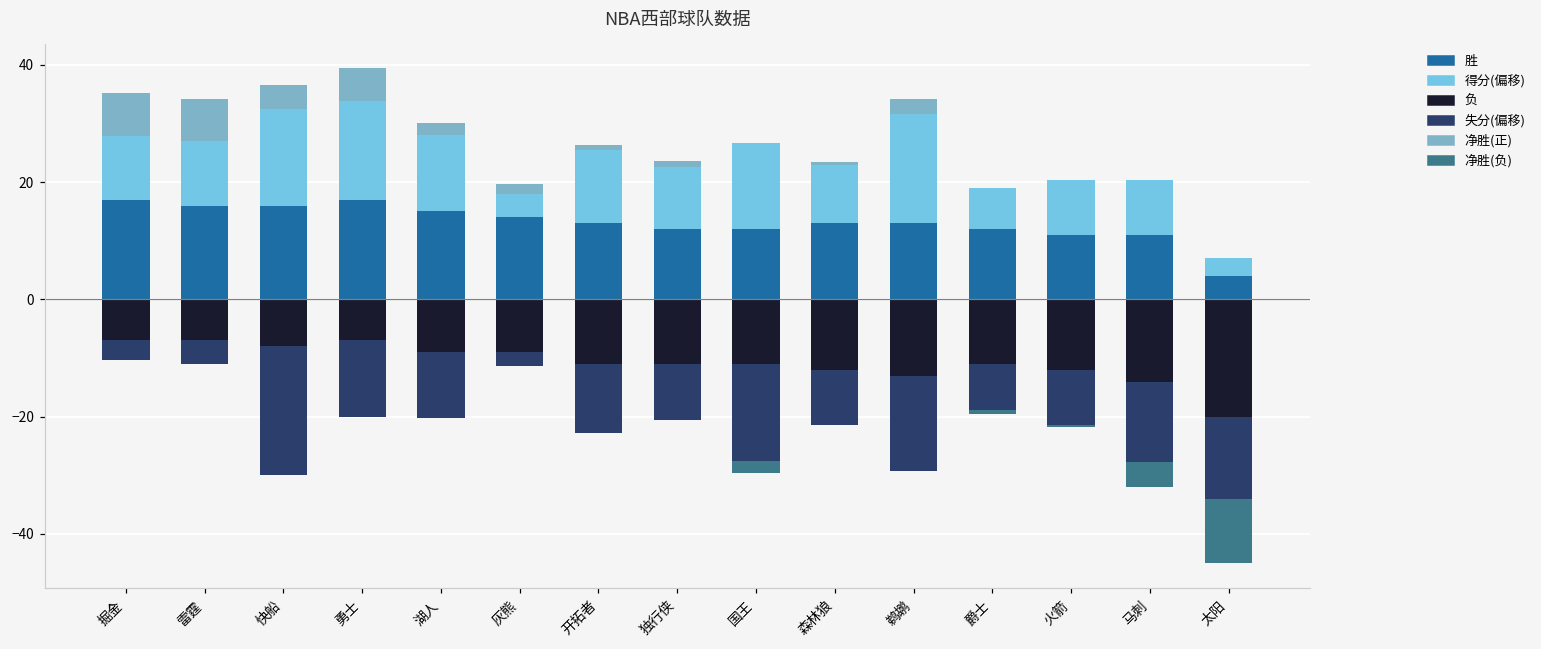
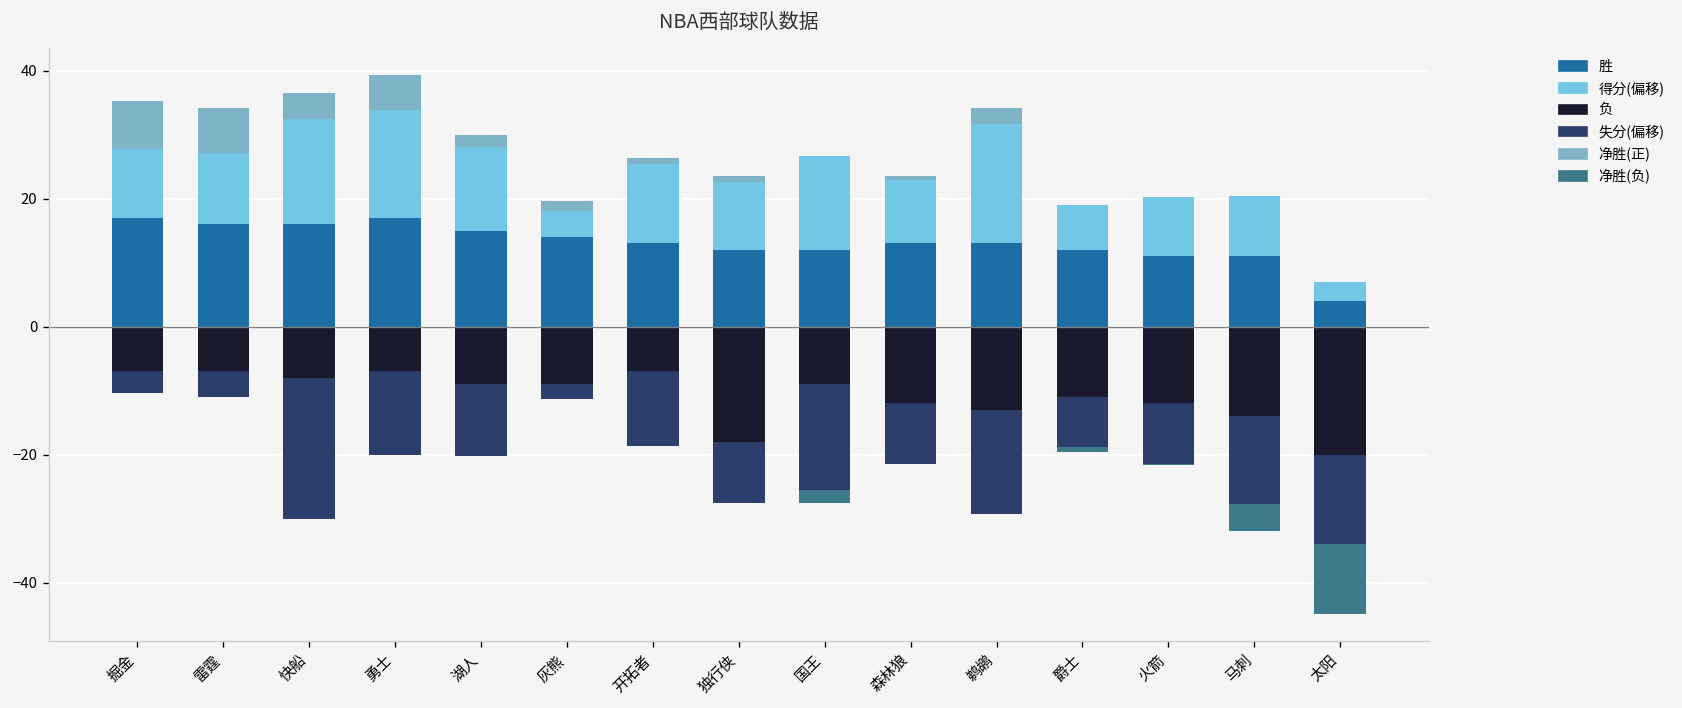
  {
    "负": {
      "掘金": -7,
      "雷霆": -7,
      "快船": -8,
      "勇士": -7,
      "湖人": -9,
      "灰熊": -9,
-     "开拓者": -11,
-     "独行侠": -11,
-     "国王": -11,
+     "开拓者": -7,
+     "独行侠": -18,
+     "国王": -9,
      "森林狼": -12,
      "鹈鹕": -13,
      "爵士": -11,
      "火箭": -12,
      "马刺": -14,
      "太阳": -20
    },
    "失分(偏移)": {
      "掘金": -3,
      "雷霆": -4,
      "快船": -22,
      "勇士": -13,
      "湖人": -11,
      "灰熊": -2,
      "开拓者": -12,
      "独行侠": -10,
      "国王": -17,
      "森林狼": -10,
      "鹈鹕": -16,
      "爵士": -8,
      "火箭": -10,
      "马刺": -14,
      "太阳": -14
    }
  }
